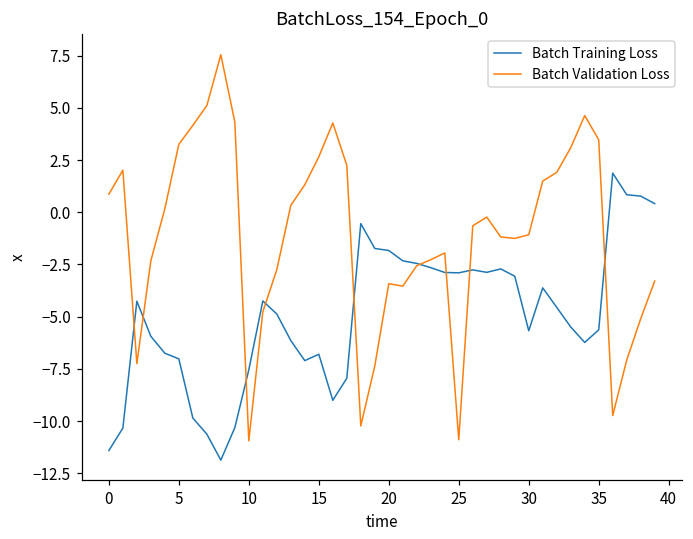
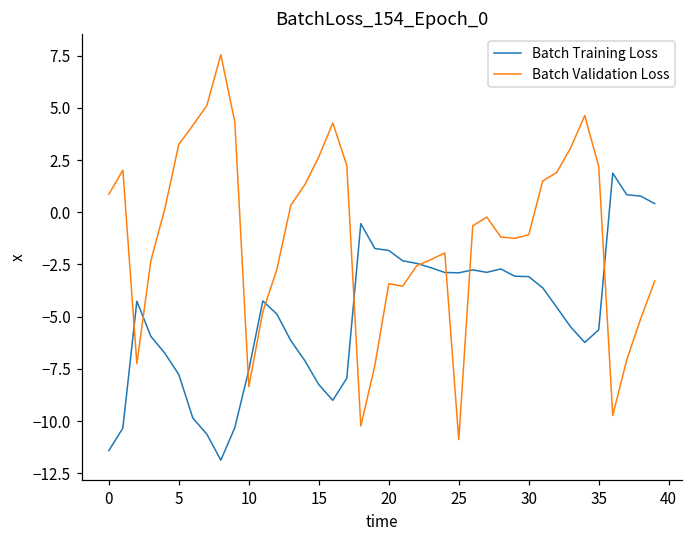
  {
    "Batch Training Loss": {
      "0": -11.4,
-     "5": -7.0,
+     "5": -7.8,
      "10": -7.5,
-     "15": -6.8,
+     "15": -8.3,
      "20": -1.8,
      "25": -2.9,
-     "30": -5.7,
+     "30": -3.1,
      "35": -5.6
    },
    "Batch Validation Loss": {
      "0": 0.9,
      "5": 3.3,
-     "10": -10.9,
+     "10": -8.4,
      "15": 2.7,
      "20": -3.4,
      "25": -10.9,
      "30": -1.1,
-     "35": 3.5
+     "35": 2.2
    }
  }
